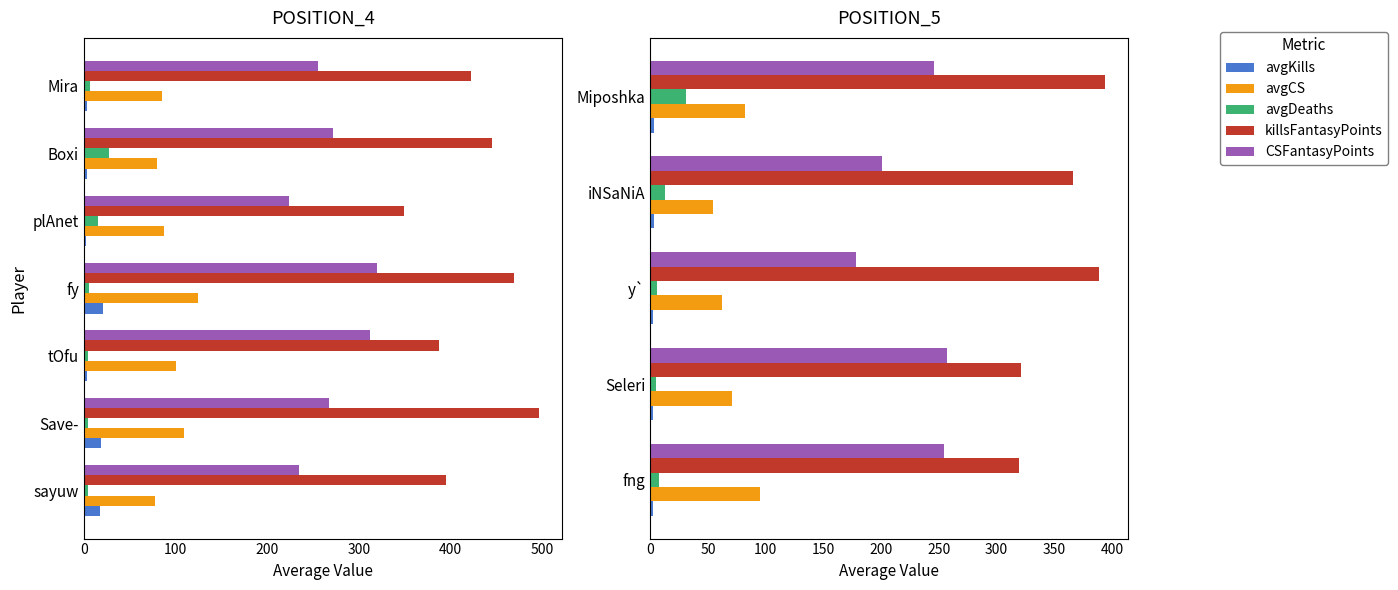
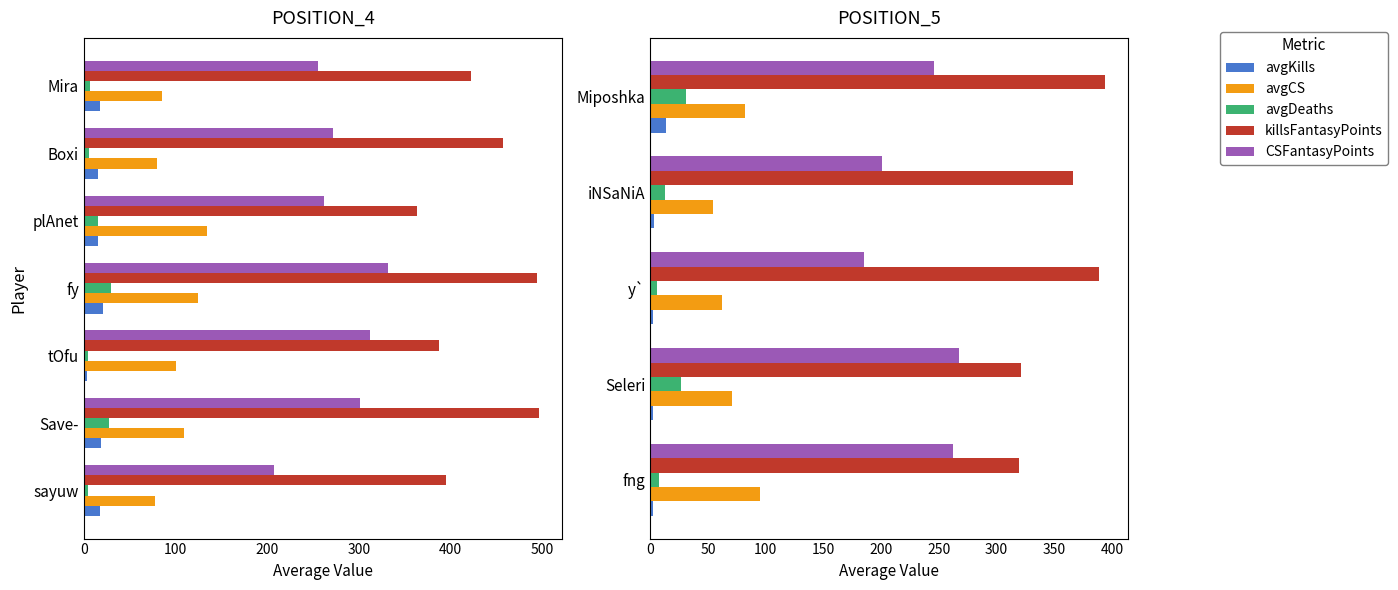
  {
    "POSITION_4": {
      "avgKills": {
-       "Mira": 0,
-       "Boxi": 0,
-       "plAnet": 0,
+       "Mira": 20,
+       "Boxi": 20,
+       "plAnet": 20,
        "fy": 20,
        "tOfu": 0,
        "Save-": 20,
        "sayuw": 20
      },
      "avgCS": {
        "Mira": 90,
        "Boxi": 80,
-       "plAnet": 90,
+       "plAnet": 130,
        "fy": 130,
        "tOfu": 100,
        "Save-": 110,
        "sayuw": 80
      },
      "avgDeaths": {
        "Mira": 10,
-       "Boxi": 30,
+       "Boxi": 10,
        "plAnet": 20,
-       "fy": 10,
+       "fy": 30,
        "tOfu": 10,
-       "Save-": 0,
+       "Save-": 30,
        "sayuw": 10
      },
      "killsFantasyPoints": {
        "Mira": 420,
-       "Boxi": 450,
-       "plAnet": 350,
-       "fy": 470,
+       "Boxi": 460,
+       "plAnet": 360,
+       "fy": 490,
        "tOfu": 390,
        "Save-": 500,
        "sayuw": 400
      },
      "CSFantasyPoints": {
        "Mira": 260,
        "Boxi": 270,
-       "plAnet": 220,
-       "fy": 320,
+       "plAnet": 260,
+       "fy": 330,
        "tOfu": 310,
-       "Save-": 270,
-       "sayuw": 230
+       "Save-": 300,
+       "sayuw": 210
      }
    },
    "POSITION_5": {
      "avgKills": {
-       "Miposhka": 3,
+       "Miposhka": 14,
        "iNSaNiA": 3,
        "y`": 3,
        "Seleri": 3,
        "fng": 3
      },
      "avgCS": {
        "Miposhka": 82,
        "iNSaNiA": 54,
        "y`": 62,
        "Seleri": 71,
        "fng": 95
      },
      "avgDeaths": {
        "Miposhka": 31,
        "iNSaNiA": 13,
        "y`": 6,
-       "Seleri": 5,
+       "Seleri": 26,
        "fng": 7
      },
      "killsFantasyPoints": {
        "Miposhka": 394,
        "iNSaNiA": 366,
        "y`": 389,
        "Seleri": 321,
        "fng": 319
      },
      "CSFantasyPoints": {
        "Miposhka": 246,
        "iNSaNiA": 201,
-       "y`": 178,
-       "Seleri": 257,
-       "fng": 254
+       "y`": 185,
+       "Seleri": 267,
+       "fng": 262
      }
    }
  }
